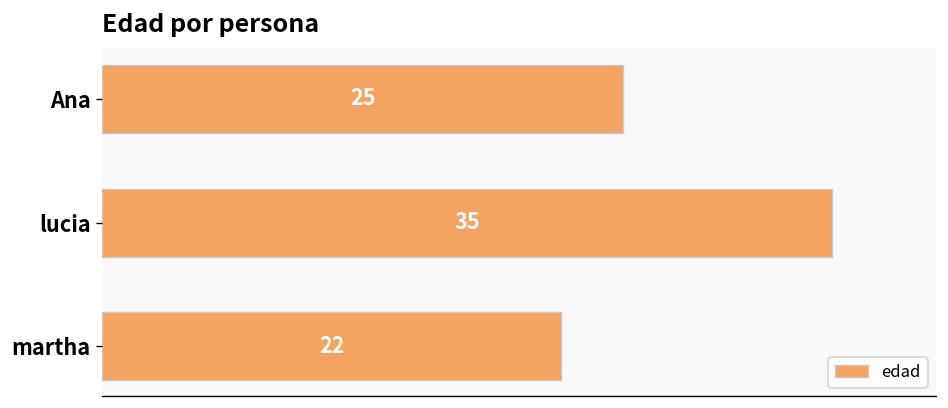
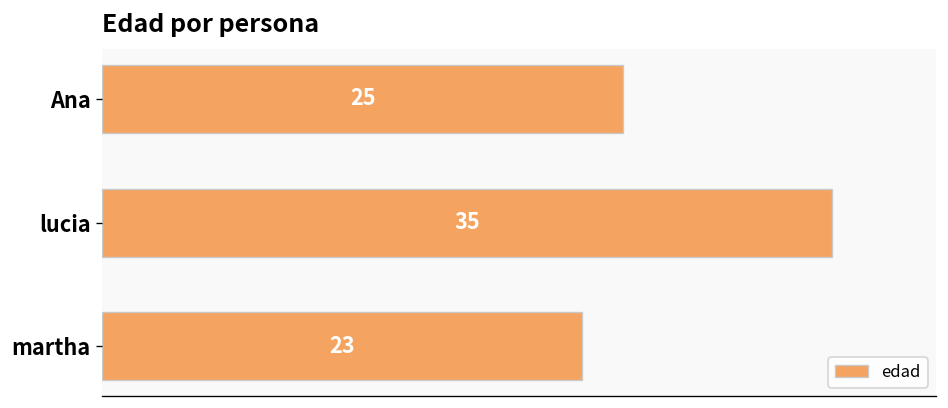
  {
    "Ana": 25,
    "lucia": 35,
-   "martha": 22
+   "martha": 23
  }
